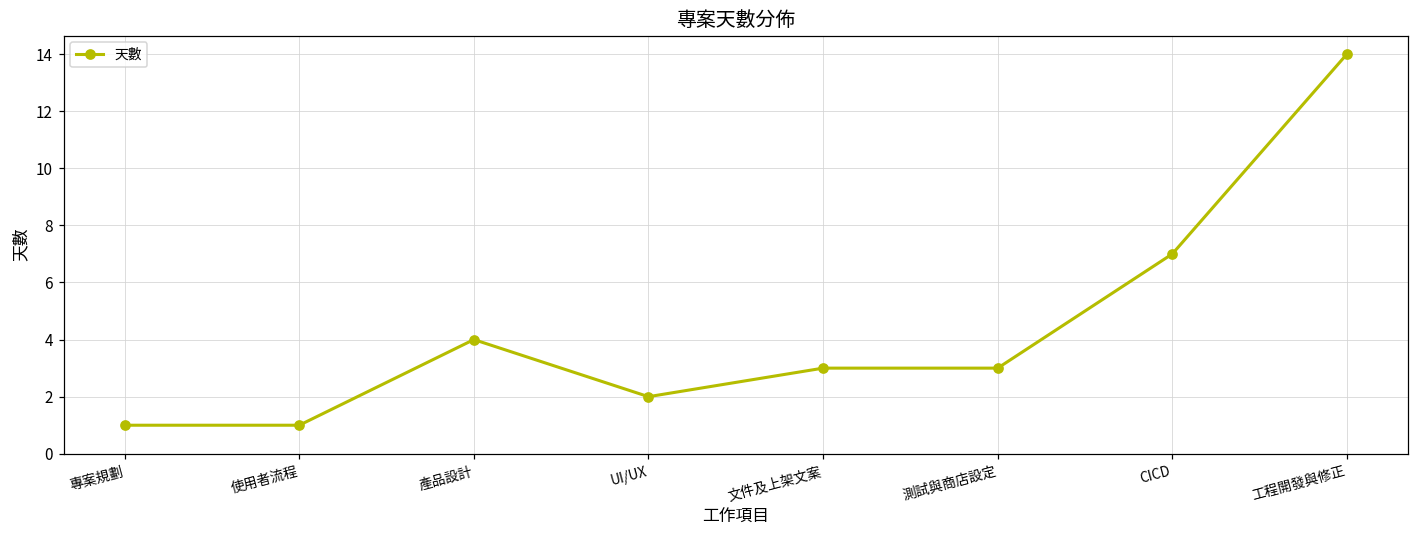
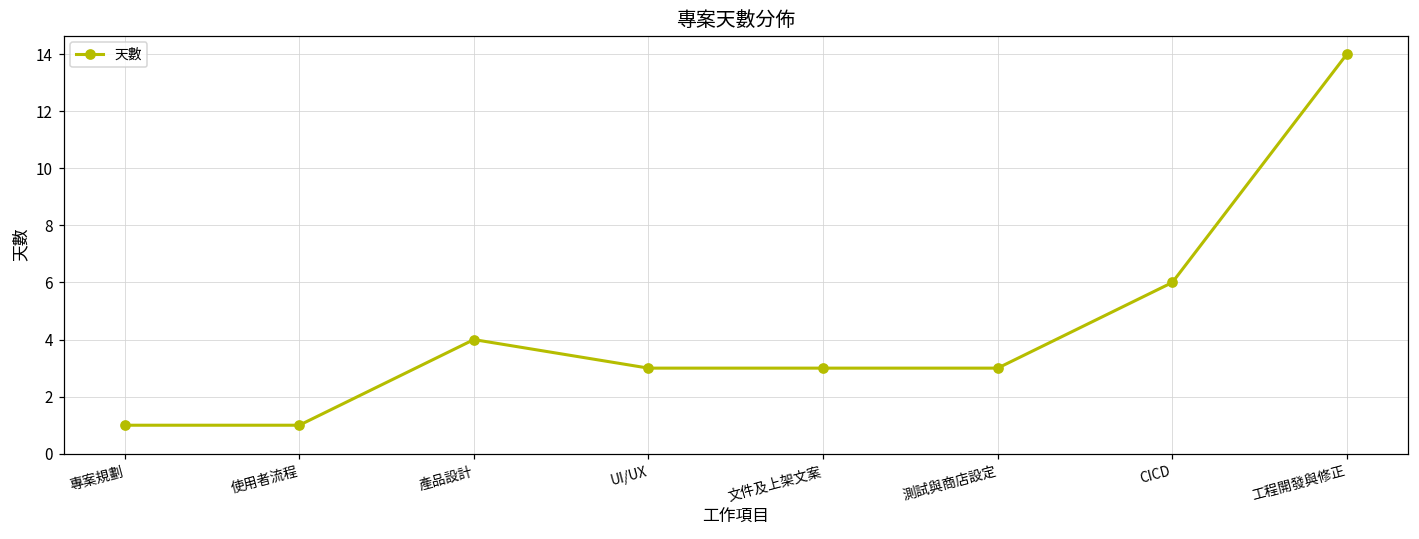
  {
    "專案規劃": 1,
    "使用者流程": 1,
    "產品設計": 4,
-   "UI/UX": 2,
+   "UI/UX": 3,
    "文件及上架文案": 3,
    "測試與商店設定": 3,
-   "CICD": 7,
+   "CICD": 6,
    "工程開發與修正": 14
  }
